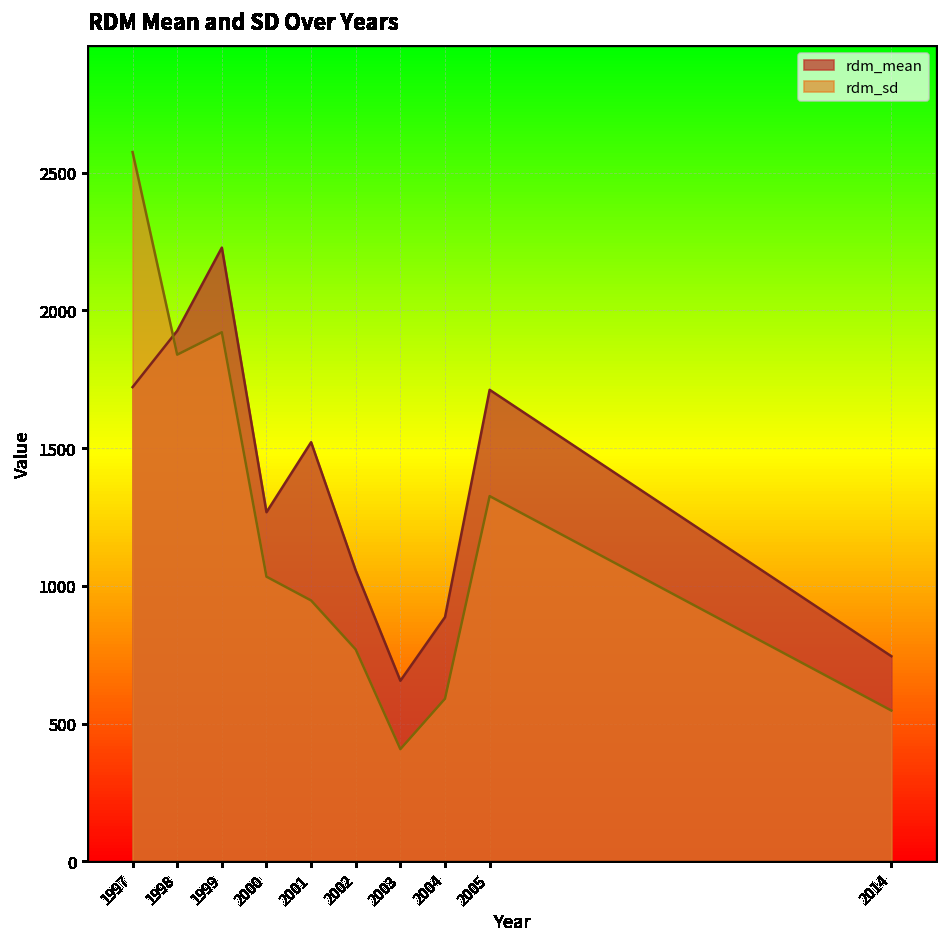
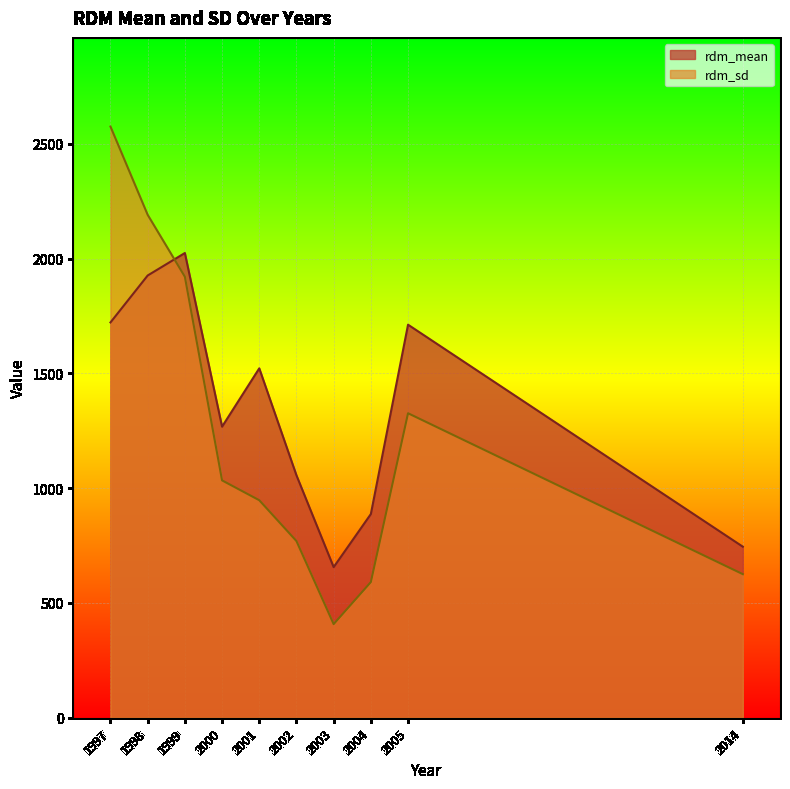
  {
    "rdm_mean": {
      "1997": 1720,
      "1998": 1930,
-     "1999": 2230,
+     "1999": 2020,
      "2000": 1270,
      "2001": 1520,
      "2002": 1060,
      "2003": 660,
      "2004": 890,
      "2005": 1710,
      "2014": 740
    },
    "rdm_sd": {
      "1997": 2570,
-     "1998": 1840,
+     "1998": 2190,
      "1999": 1920,
      "2000": 1030,
      "2001": 950,
      "2002": 770,
      "2003": 410,
      "2004": 590,
      "2005": 1330,
-     "2014": 550
+     "2014": 630
    }
  }
